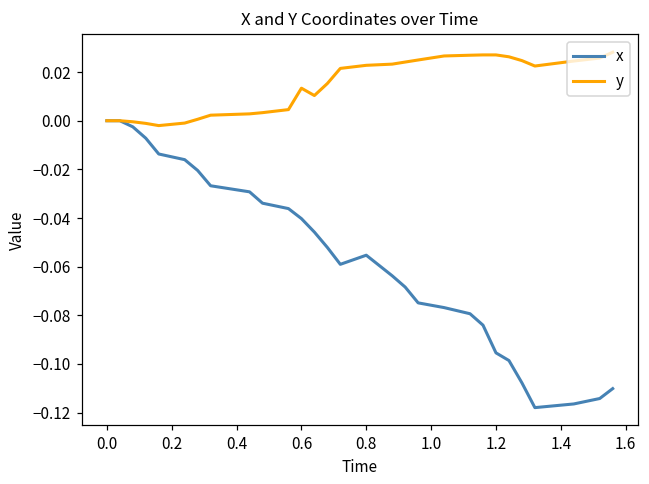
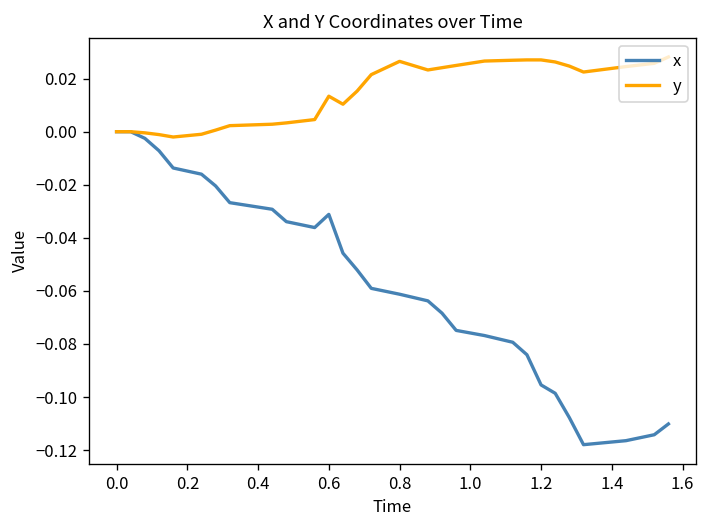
  {
    "x": {
-     "0.6": -0.040,
-     "0.8": -0.055,
+     "0.6": -0.031,
+     "0.8": -0.061,
      "1.2": -0.095
    },
    "y": {
      "0.6": 0.013,
-     "0.8": 0.023,
+     "0.8": 0.027,
      "1.2": 0.027
    }
  }
